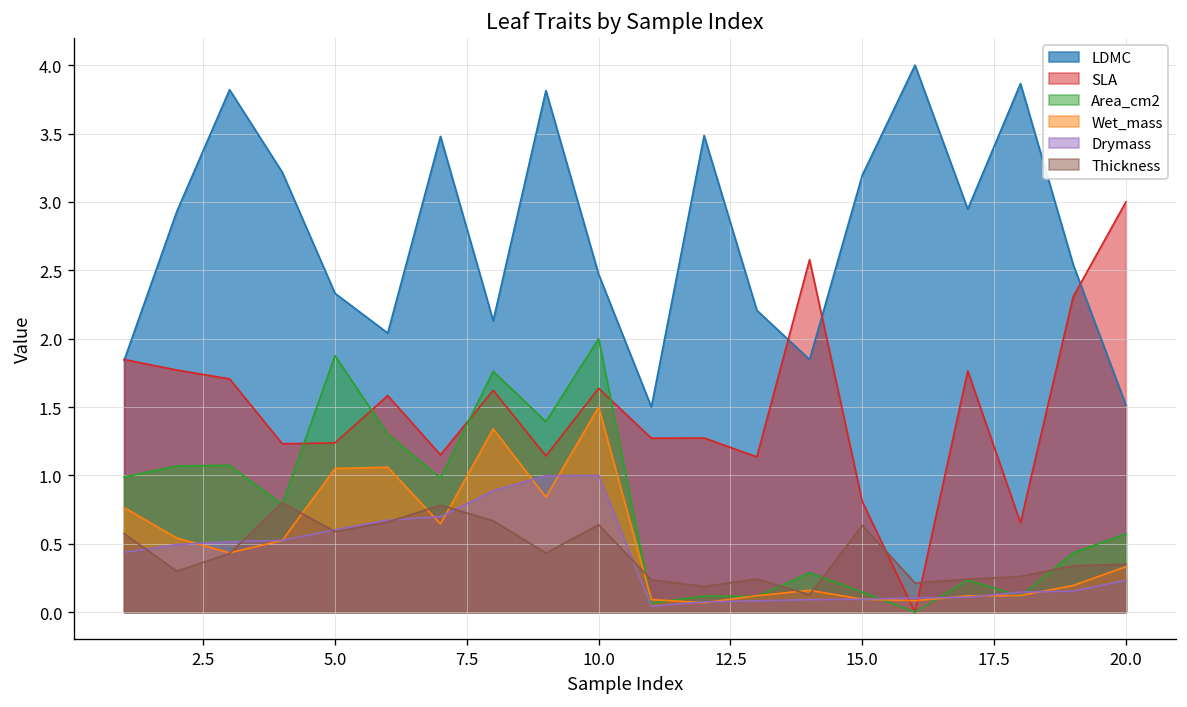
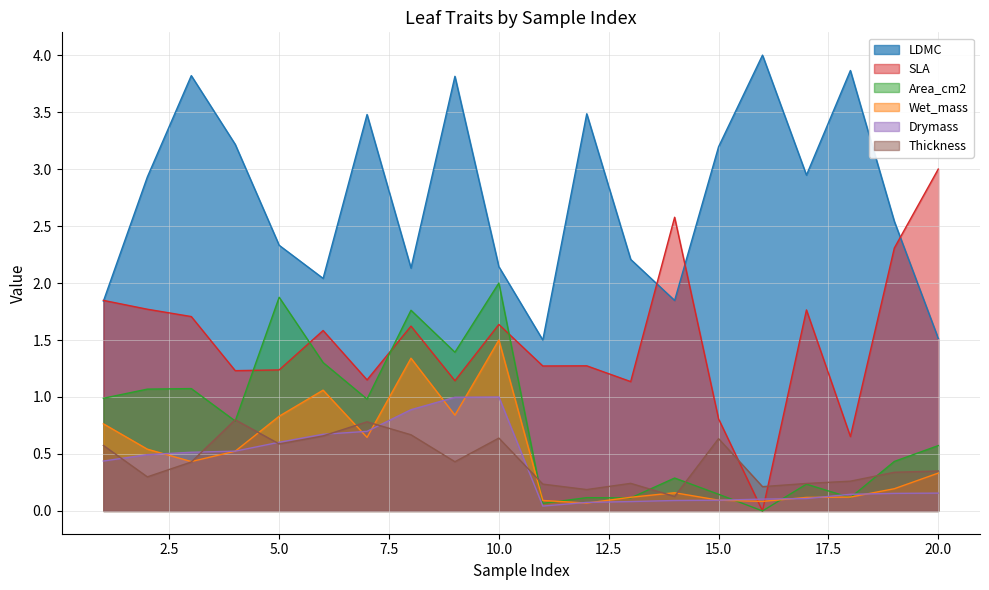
  {
    "LDMC": {
      "5.0": 2.33,
-     "10.0": 2.47,
+     "10.0": 2.14,
      "15.0": 3.20,
      "20.0": 1.51
    },
    "SLA": {
      "5.0": 1.24,
      "10.0": 1.64,
      "15.0": 0.81,
      "20.0": 3.00
    },
    "Area_cm2": {
      "5.0": 1.88,
      "10.0": 2.00,
      "15.0": 0.15,
      "20.0": 0.57
    },
    "Wet_mass": {
-     "5.0": 1.05,
+     "5.0": 0.83,
      "10.0": 1.50
    },
    "Drymass": {
      "10.0": 1.00,
-     "20.0": 0.23
+     "20.0": 0.16
    },
    "Thickness": {
      "10.0": 0.64,
      "15.0": 0.63
    }
  }
